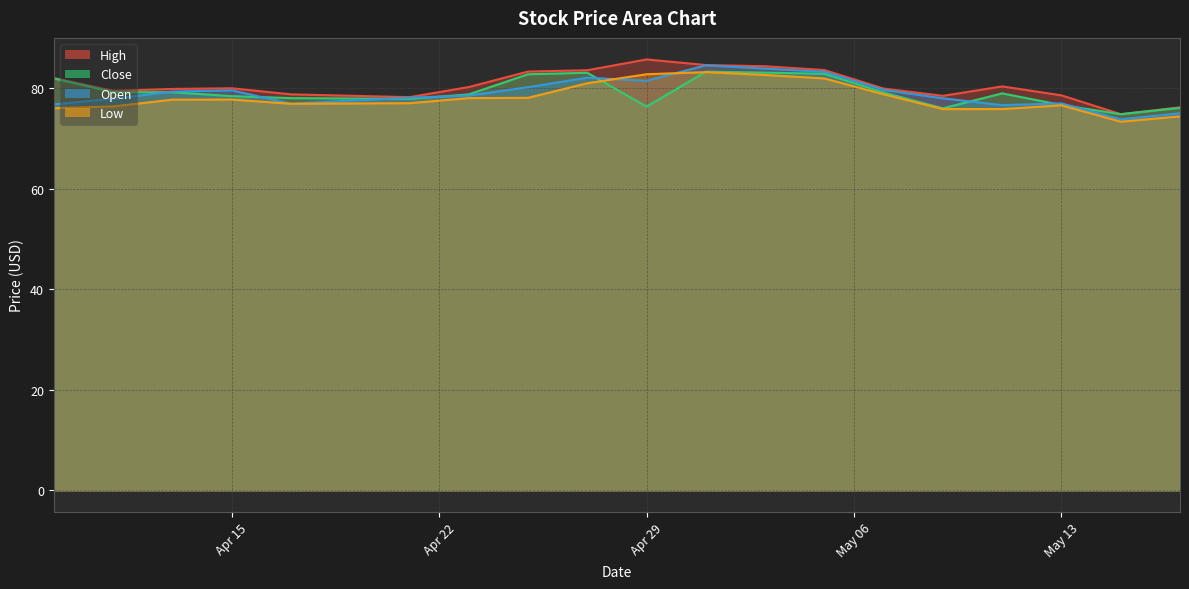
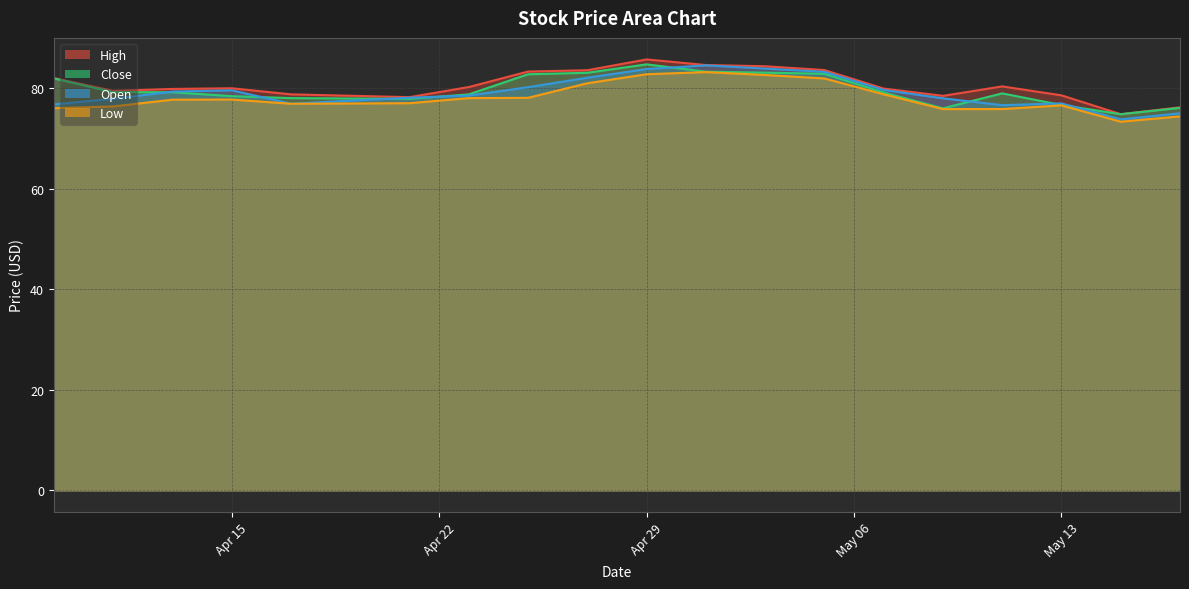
  {
    "Close": {
      "Apr 15": 78,
-     "Apr 29": 76
+     "Apr 29": 85
    },
    "Open": {
-     "Apr 29": 81
+     "Apr 29": 84
    }
  }
